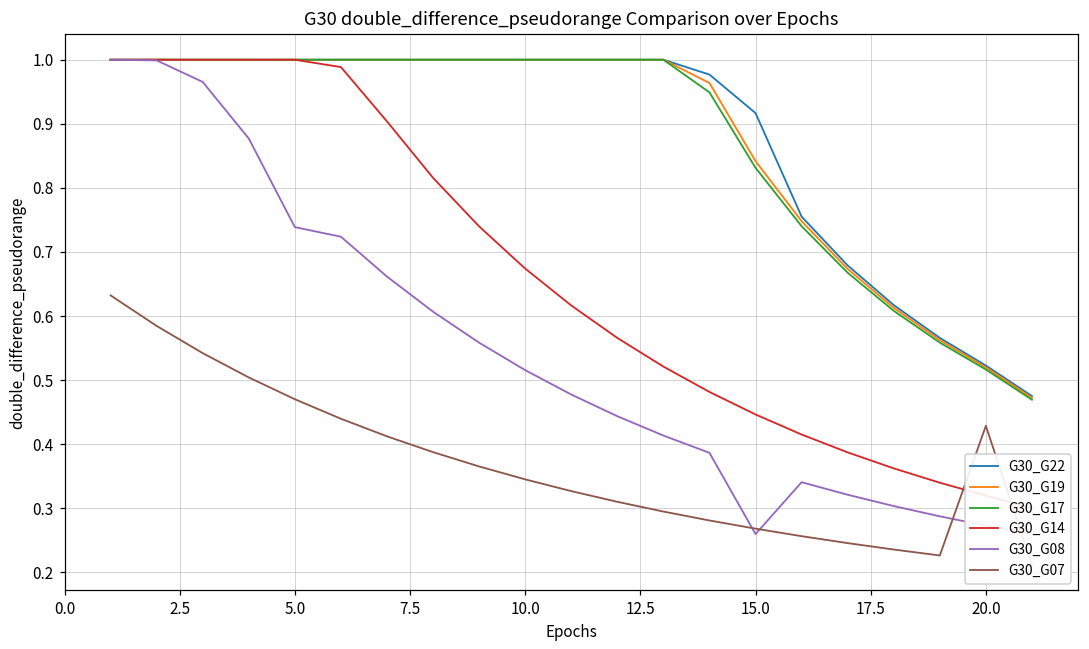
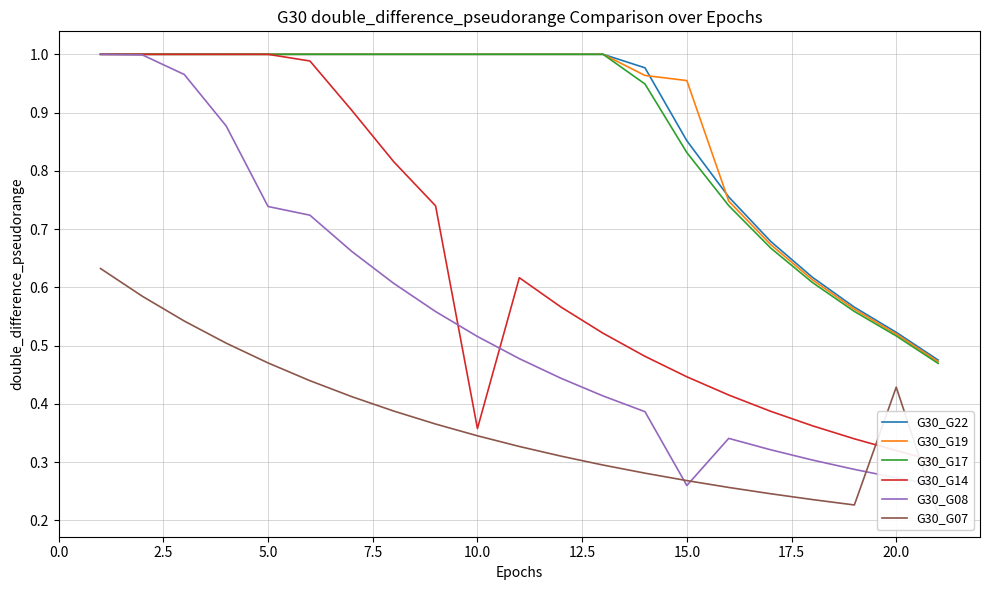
  {
    "G30_G22": {
-     "15.0": 0.92
+     "15.0": 0.85
    },
    "G30_G19": {
-     "15.0": 0.84
+     "15.0": 0.95
    },
    "G30_G17": {
      "15.0": 0.83
    },
    "G30_G14": {
-     "10.0": 0.67,
+     "10.0": 0.36,
      "15.0": 0.45
    },
    "G30_G08": {
      "5.0": 0.74,
      "10.0": 0.52,
      "15.0": 0.26
    },
    "G30_G07": {
      "5.0": 0.47,
      "10.0": 0.35,
      "15.0": 0.27,
      "20.0": 0.43
    }
  }
